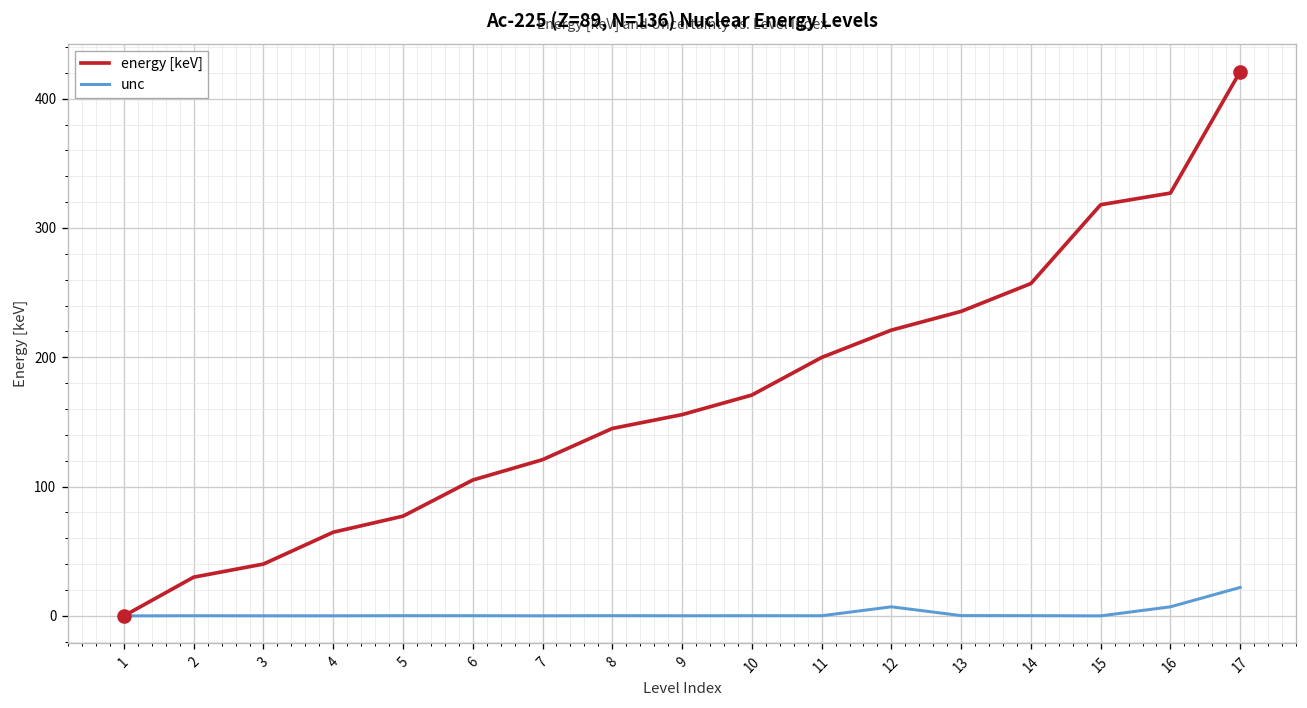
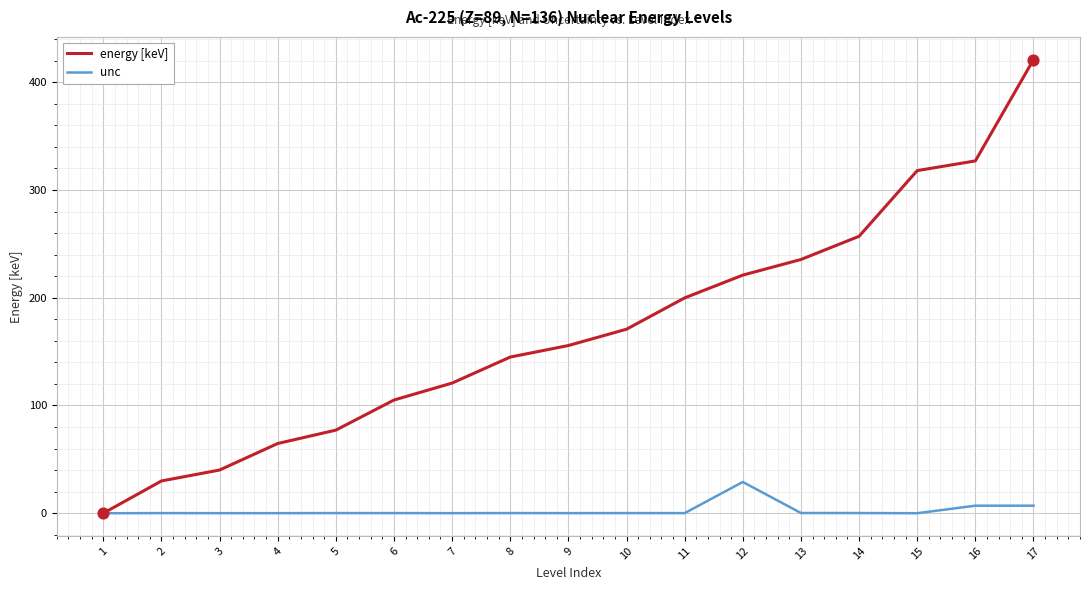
  {
    "unc": {
      "2": 0,
      "3": 0,
      "4": 0,
      "5": 0,
      "6": 0,
      "7": 0,
      "8": 0,
      "9": 0,
      "10": 0,
      "11": 0,
-     "12": 7,
+     "12": 29,
      "13": 0,
      "14": 0,
      "15": 0,
      "16": 7,
-     "17": 22
+     "17": 7
    }
  }
